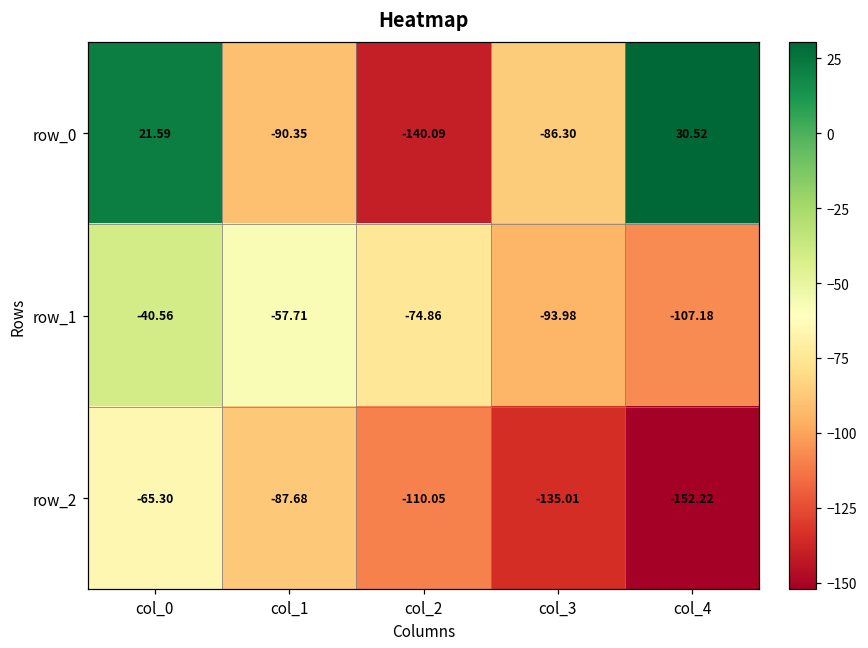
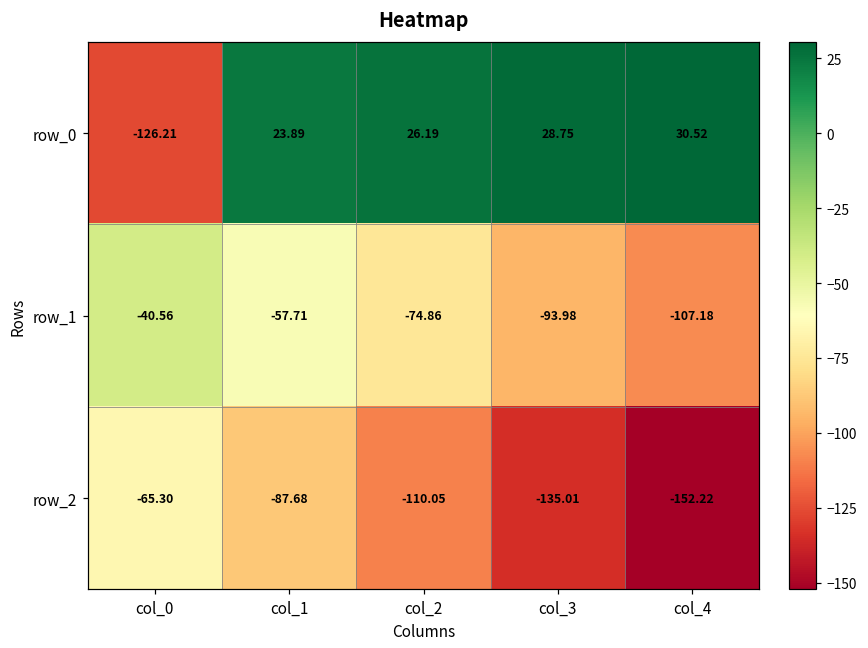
  {
    "row_0": {
-     "col_0": 21.59,
-     "col_1": -90.35,
-     "col_2": -140.09,
-     "col_3": -86.30,
+     "col_0": -126.21,
+     "col_1": 23.89,
+     "col_2": 26.19,
+     "col_3": 28.75,
      "col_4": 30.52
    },
    "row_1": {
      "col_0": -40.56,
      "col_1": -57.71,
      "col_2": -74.86,
      "col_3": -93.98,
      "col_4": -107.18
    },
    "row_2": {
      "col_0": -65.30,
      "col_1": -87.68,
      "col_2": -110.05,
      "col_3": -135.01,
      "col_4": -152.22
    }
  }
